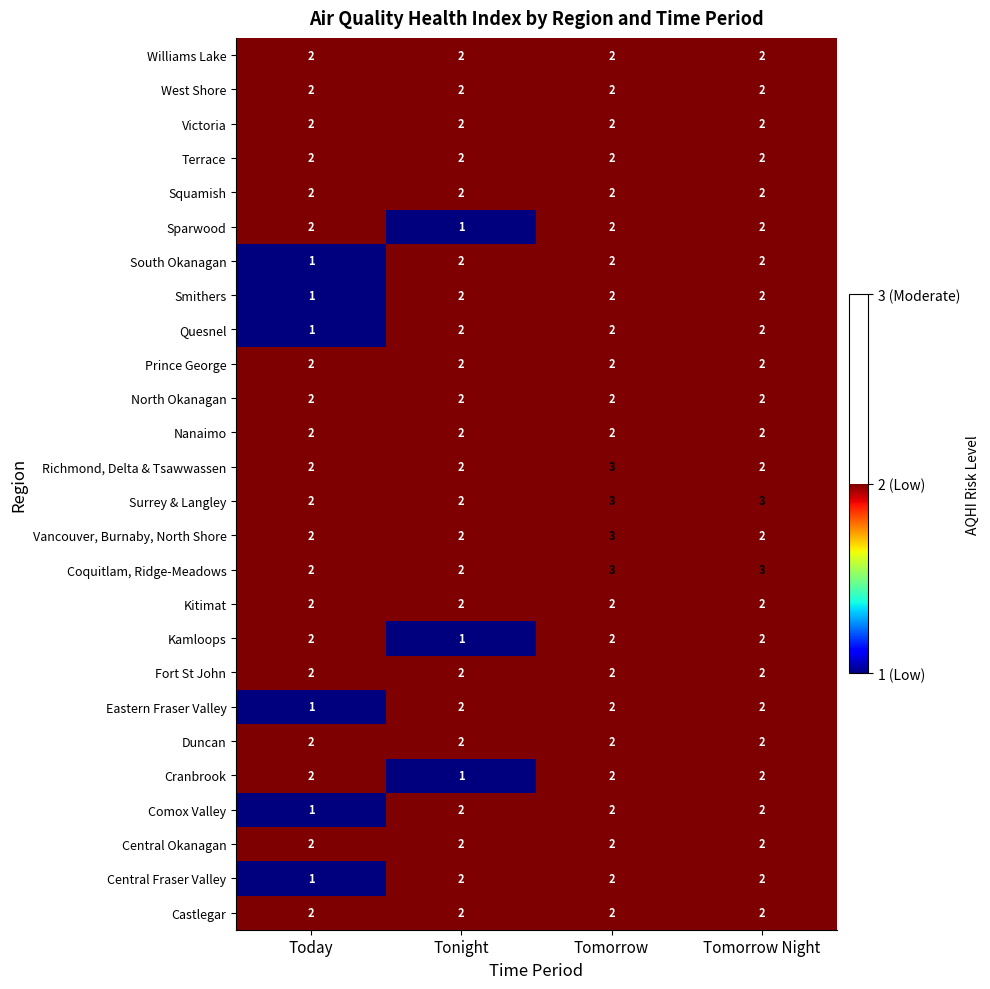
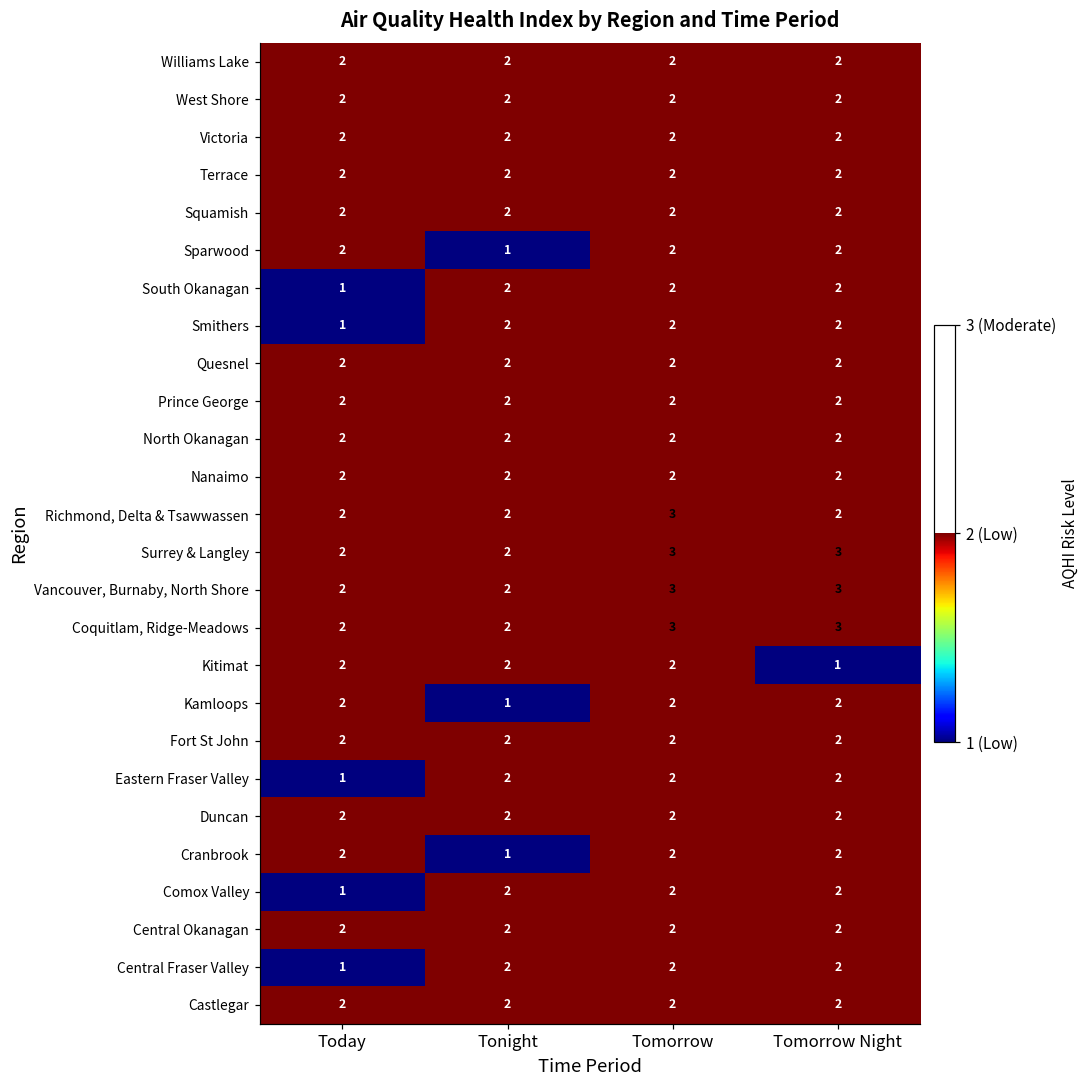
  {
    "Williams Lake": {
      "Today": 2,
      "Tonight": 2,
      "Tomorrow": 2,
      "Tomorrow Night": 2
    },
    "West Shore": {
      "Today": 2,
      "Tonight": 2,
      "Tomorrow": 2,
      "Tomorrow Night": 2
    },
    "Victoria": {
      "Today": 2,
      "Tonight": 2,
      "Tomorrow": 2,
      "Tomorrow Night": 2
    },
    "Terrace": {
      "Today": 2,
      "Tonight": 2,
      "Tomorrow": 2,
      "Tomorrow Night": 2
    },
    "Squamish": {
      "Today": 2,
      "Tonight": 2,
      "Tomorrow": 2,
      "Tomorrow Night": 2
    },
    "Sparwood": {
      "Today": 2,
      "Tonight": 1,
      "Tomorrow": 2,
      "Tomorrow Night": 2
    },
    "South Okanagan": {
      "Today": 1,
      "Tonight": 2,
      "Tomorrow": 2,
      "Tomorrow Night": 2
    },
    "Smithers": {
      "Today": 1,
      "Tonight": 2,
      "Tomorrow": 2,
      "Tomorrow Night": 2
    },
    "Quesnel": {
-     "Today": 1,
+     "Today": 2,
      "Tonight": 2,
      "Tomorrow": 2,
      "Tomorrow Night": 2
    },
    "Prince George": {
      "Today": 2,
      "Tonight": 2,
      "Tomorrow": 2,
      "Tomorrow Night": 2
    },
    "North Okanagan": {
      "Today": 2,
      "Tonight": 2,
      "Tomorrow": 2,
      "Tomorrow Night": 2
    },
    "Nanaimo": {
      "Today": 2,
      "Tonight": 2,
      "Tomorrow": 2,
      "Tomorrow Night": 2
    },
    "Richmond, Delta & Tsawwassen": {
      "Today": 2,
      "Tonight": 2,
      "Tomorrow": 3,
      "Tomorrow Night": 2
    },
    "Surrey & Langley": {
      "Today": 2,
      "Tonight": 2,
      "Tomorrow": 3,
      "Tomorrow Night": 3
    },
    "Vancouver, Burnaby, North Shore": {
      "Today": 2,
      "Tonight": 2,
      "Tomorrow": 3,
-     "Tomorrow Night": 2
+     "Tomorrow Night": 3
    },
    "Coquitlam, Ridge-Meadows": {
      "Today": 2,
      "Tonight": 2,
      "Tomorrow": 3,
      "Tomorrow Night": 3
    },
    "Kitimat": {
      "Today": 2,
      "Tonight": 2,
      "Tomorrow": 2,
-     "Tomorrow Night": 2
+     "Tomorrow Night": 1
    },
    "Kamloops": {
      "Today": 2,
      "Tonight": 1,
      "Tomorrow": 2,
      "Tomorrow Night": 2
    },
    "Fort St John": {
      "Today": 2,
      "Tonight": 2,
      "Tomorrow": 2,
      "Tomorrow Night": 2
    },
    "Eastern Fraser Valley": {
      "Today": 1,
      "Tonight": 2,
      "Tomorrow": 2,
      "Tomorrow Night": 2
    },
    "Duncan": {
      "Today": 2,
      "Tonight": 2,
      "Tomorrow": 2,
      "Tomorrow Night": 2
    },
    "Cranbrook": {
      "Today": 2,
      "Tonight": 1,
      "Tomorrow": 2,
      "Tomorrow Night": 2
    },
    "Comox Valley": {
      "Today": 1,
      "Tonight": 2,
      "Tomorrow": 2,
      "Tomorrow Night": 2
    },
    "Central Okanagan": {
      "Today": 2,
      "Tonight": 2,
      "Tomorrow": 2,
      "Tomorrow Night": 2
    },
    "Central Fraser Valley": {
      "Today": 1,
      "Tonight": 2,
      "Tomorrow": 2,
      "Tomorrow Night": 2
    },
    "Castlegar": {
      "Today": 2,
      "Tonight": 2,
      "Tomorrow": 2,
      "Tomorrow Night": 2
    }
  }
